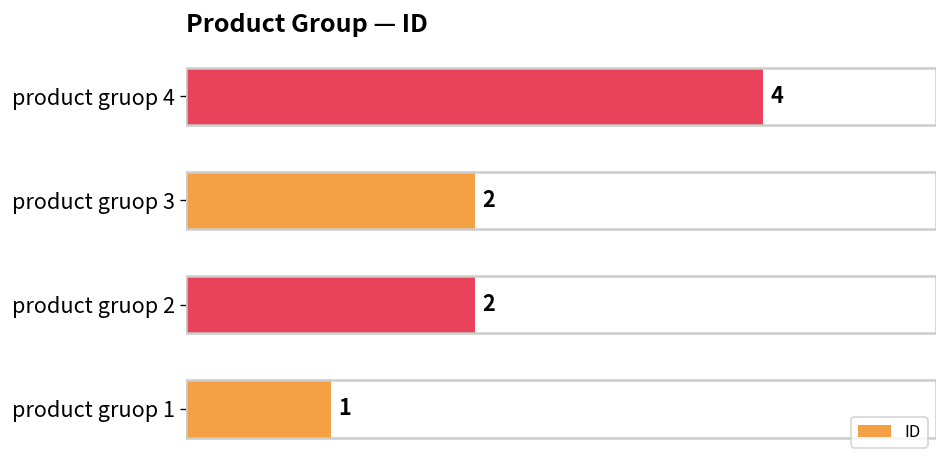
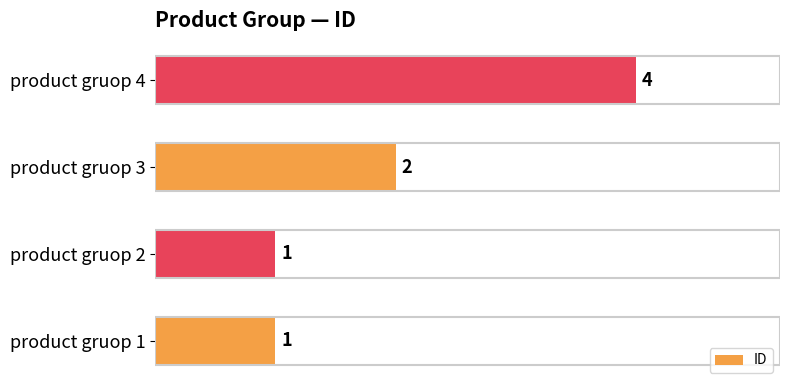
  {
    "product gruop 4": 4,
    "product gruop 3": 2,
-   "product gruop 2": 2,
+   "product gruop 2": 1,
    "product gruop 1": 1
  }
